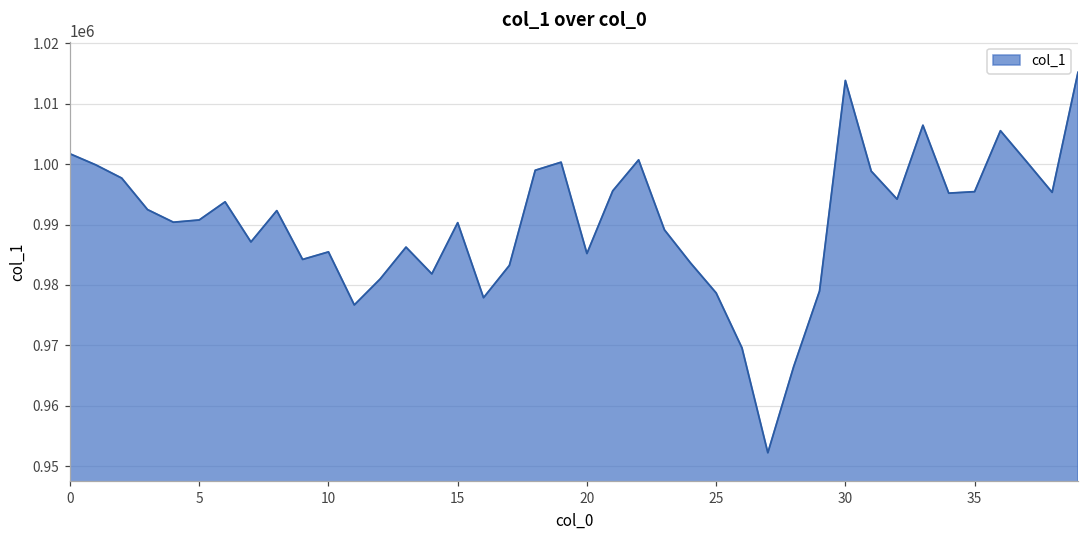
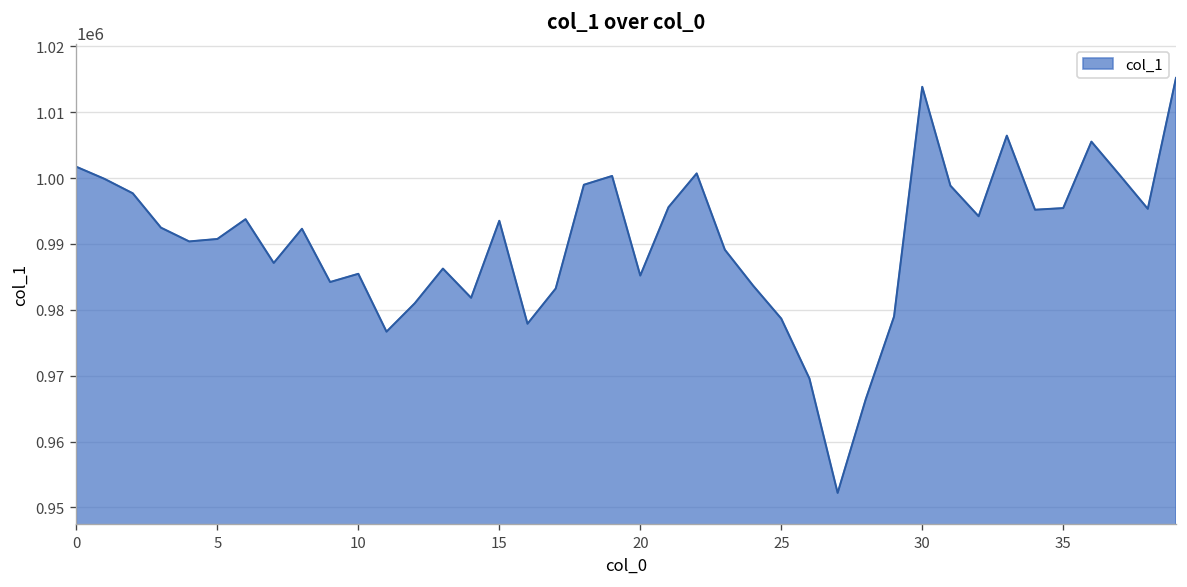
  {
    "0": 1002000,
    "5": 991000,
    "10": 985000,
-   "15": 990000,
+   "15": 994000,
    "20": 985000,
    "25": 979000,
    "30": 1014000,
    "35": 995000
  }
